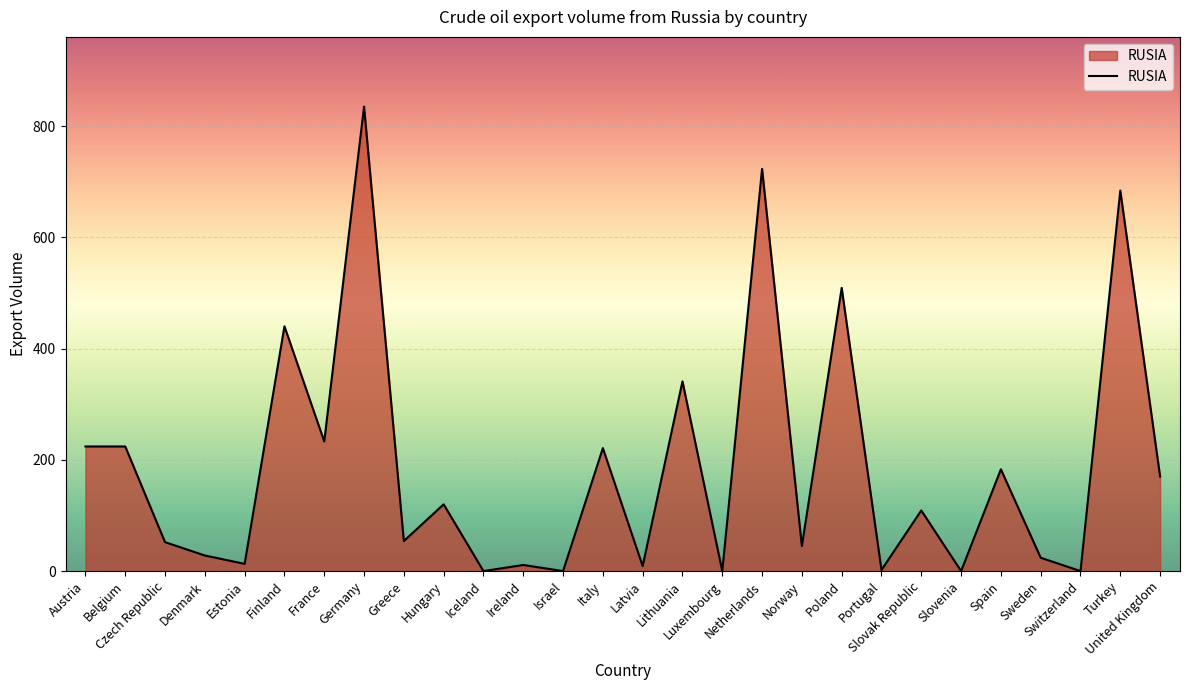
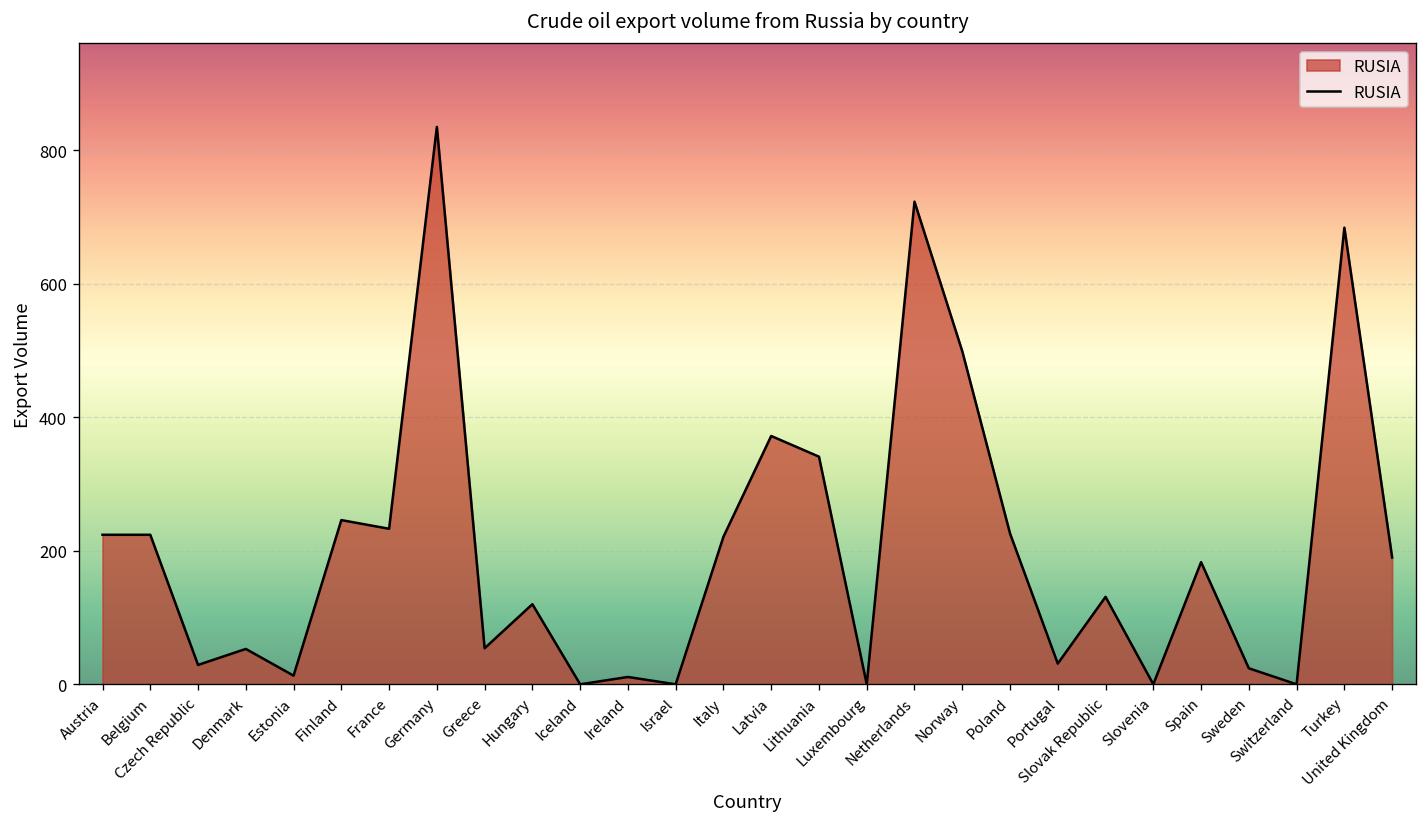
  {
    "Austria": 220,
    "Belgium": 220,
-   "Czech Republic": 50,
-   "Denmark": 30,
+   "Czech Republic": 30,
+   "Denmark": 50,
    "Estonia": 10,
-   "Finland": 440,
+   "Finland": 250,
    "France": 230,
    "Germany": 840,
    "Greece": 50,
    "Hungary": 120,
    "Iceland": 0,
    "Ireland": 10,
    "Israel": 0,
    "Italy": 220,
-   "Latvia": 10,
+   "Latvia": 370,
    "Lithuania": 340,
    "Luxembourg": 0,
    "Netherlands": 720,
-   "Norway": 50,
-   "Poland": 510,
-   "Portugal": 0,
-   "Slovak Republic": 110,
+   "Norway": 500,
+   "Poland": 230,
+   "Portugal": 30,
+   "Slovak Republic": 130,
    "Slovenia": 0,
    "Spain": 180,
    "Sweden": 20,
    "Switzerland": 0,
    "Turkey": 680,
-   "United Kingdom": 170
+   "United Kingdom": 190
  }
